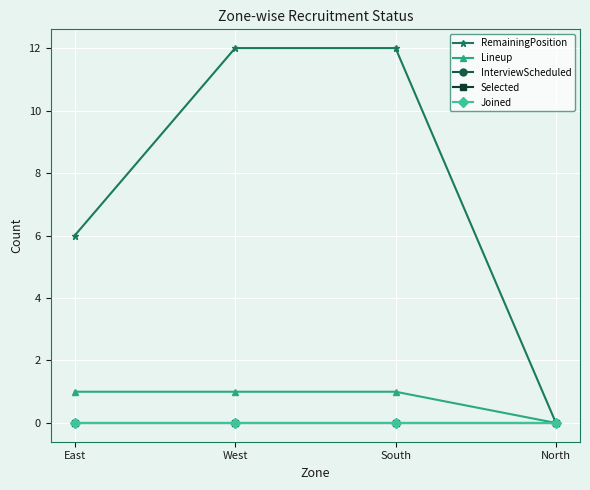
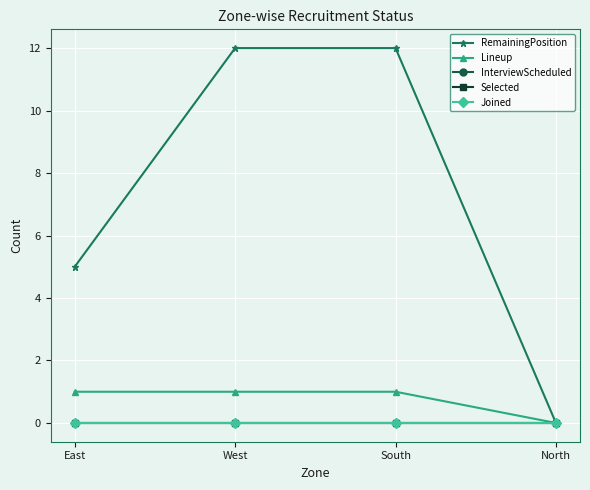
  {
    "RemainingPosition": {
-     "East": 6,
+     "East": 5,
      "West": 12,
      "South": 12
    }
  }
